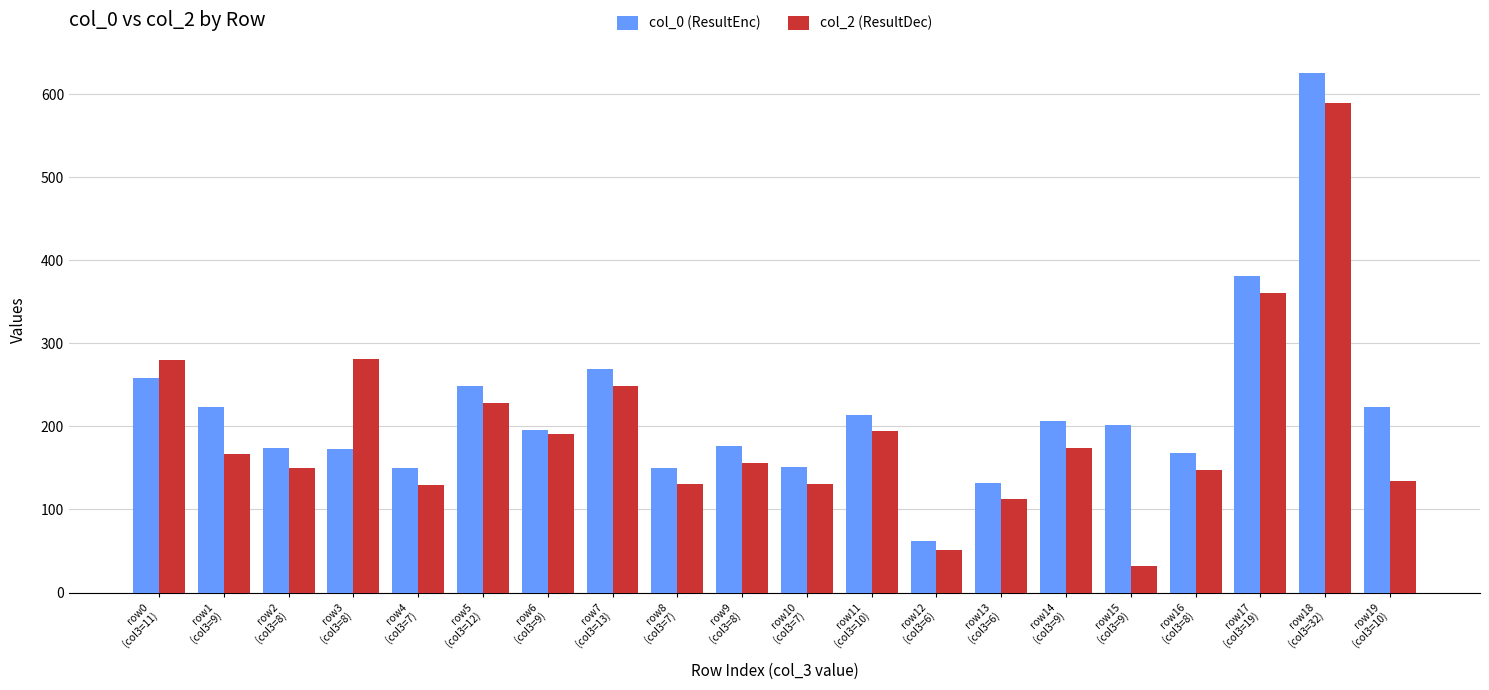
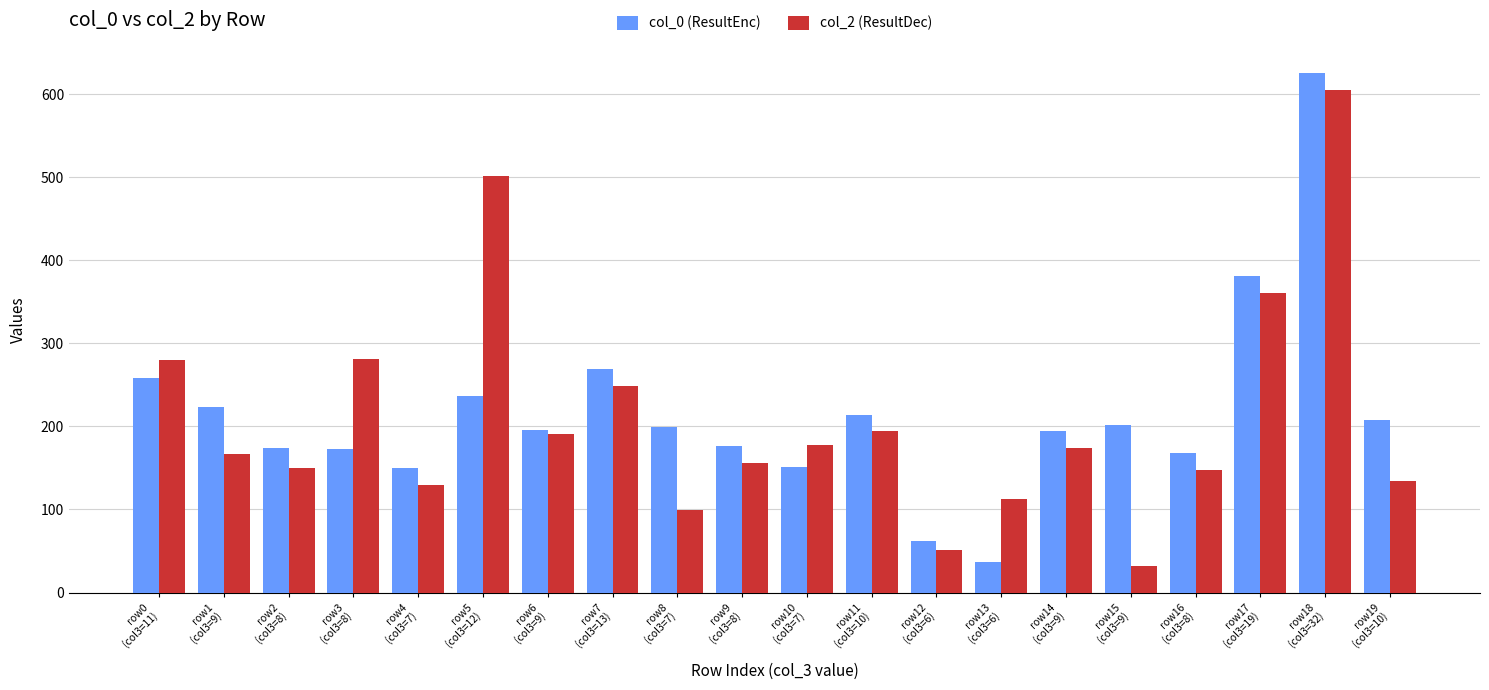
  {
    "col_0 (ResultEnc)": {
      "row0 (col3=11)": 260,
      "row1 (col3=9)": 220,
      "row2 (col3=8)": 170,
      "row3 (col3=8)": 170,
      "row4 (col3=7)": 150,
-     "row5 (col3=12)": 250,
+     "row5 (col3=12)": 240,
      "row6 (col3=9)": 200,
      "row7 (col3=13)": 270,
-     "row8 (col3=7)": 150,
+     "row8 (col3=7)": 200,
      "row9 (col3=8)": 180,
      "row10 (col3=7)": 150,
      "row11 (col3=10)": 210,
      "row12 (col3=6)": 60,
-     "row13 (col3=6)": 130,
-     "row14 (col3=9)": 210,
+     "row13 (col3=6)": 40,
+     "row14 (col3=9)": 190,
      "row15 (col3=9)": 200,
      "row16 (col3=8)": 170,
      "row17 (col3=19)": 380,
      "row18 (col3=32)": 630,
-     "row19 (col3=10)": 220
+     "row19 (col3=10)": 210
    },
    "col_2 (ResultDec)": {
      "row0 (col3=11)": 280,
      "row1 (col3=9)": 170,
      "row2 (col3=8)": 150,
      "row3 (col3=8)": 280,
      "row4 (col3=7)": 130,
-     "row5 (col3=12)": 230,
+     "row5 (col3=12)": 500,
      "row6 (col3=9)": 190,
      "row7 (col3=13)": 250,
-     "row8 (col3=7)": 130,
+     "row8 (col3=7)": 100,
      "row9 (col3=8)": 160,
-     "row10 (col3=7)": 130,
+     "row10 (col3=7)": 180,
      "row11 (col3=10)": 190,
      "row12 (col3=6)": 50,
      "row13 (col3=6)": 110,
      "row14 (col3=9)": 170,
      "row15 (col3=9)": 30,
      "row16 (col3=8)": 150,
      "row17 (col3=19)": 360,
-     "row18 (col3=32)": 590,
+     "row18 (col3=32)": 610,
      "row19 (col3=10)": 130
    }
  }
